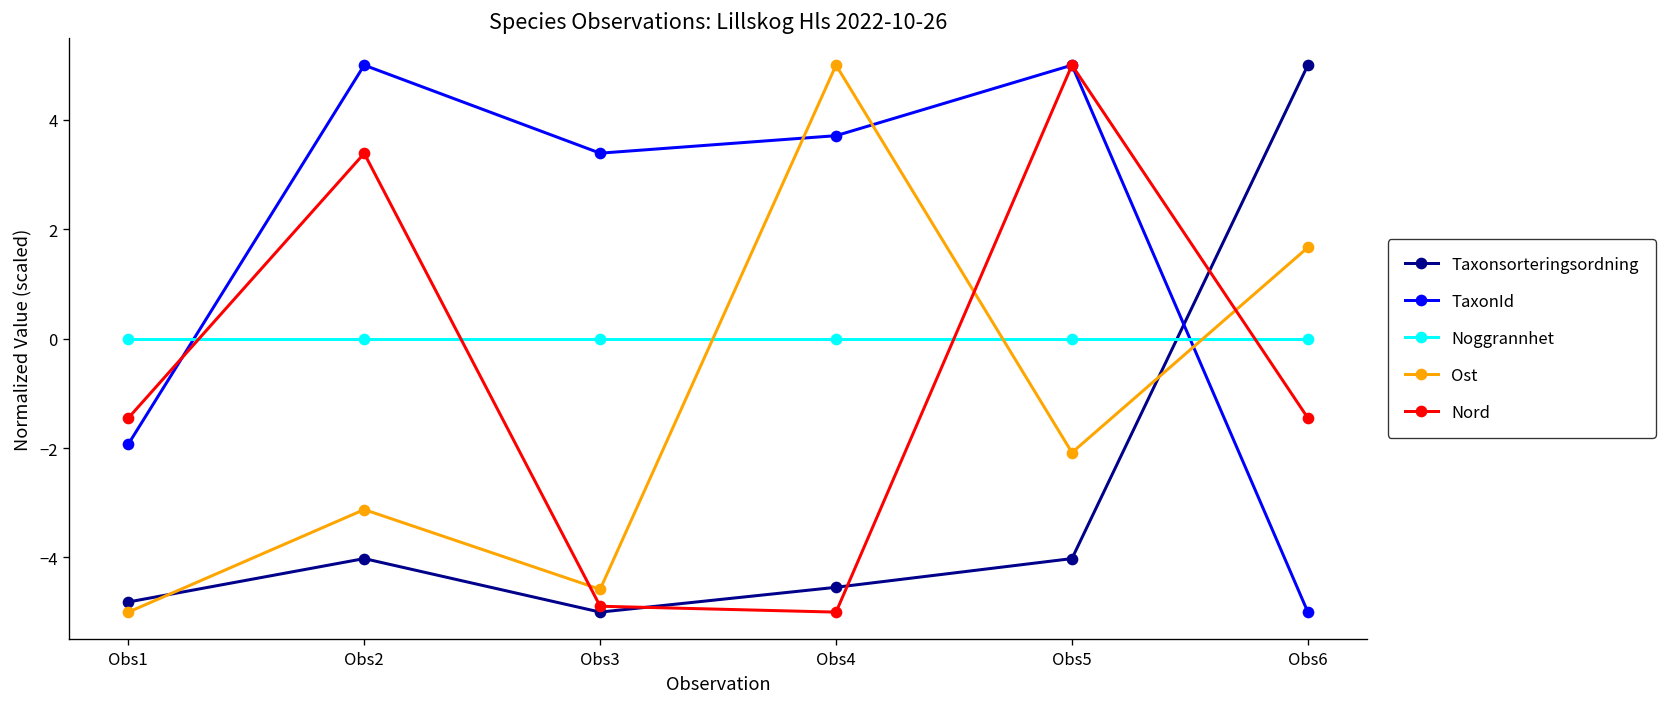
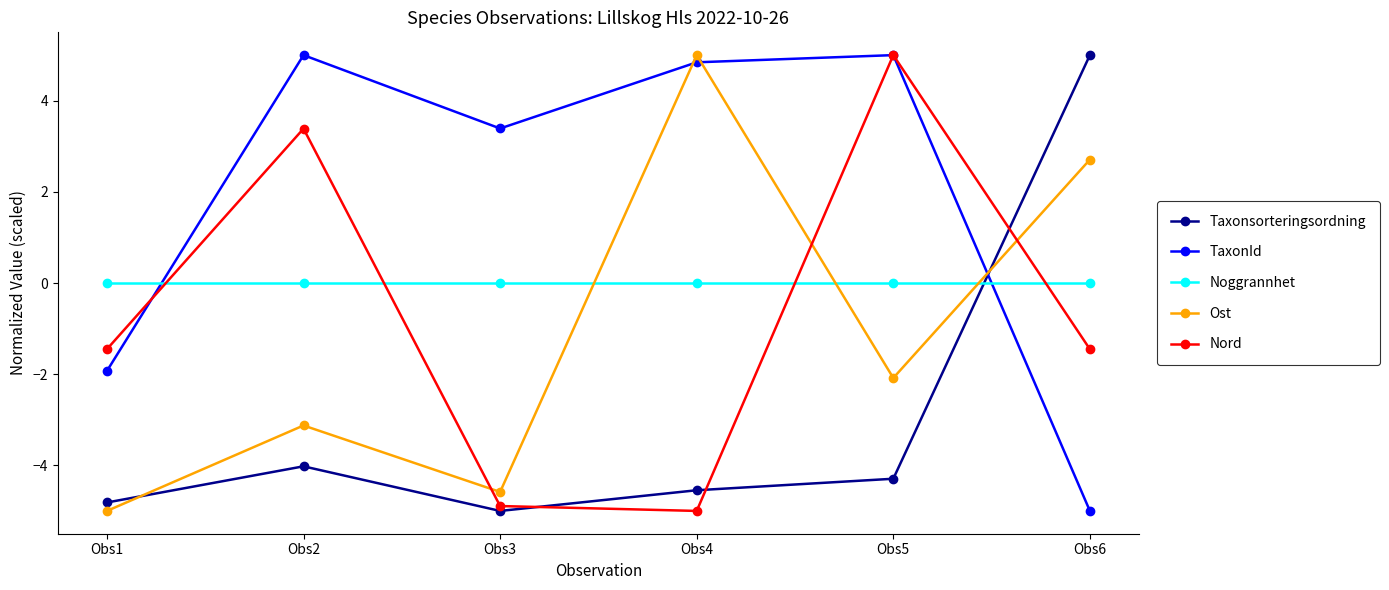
  {
    "Taxonsorteringsordning": {
      "Obs1": -4.8,
      "Obs2": -4.0,
      "Obs3": -5.0,
      "Obs4": -4.5,
-     "Obs5": -4.0,
+     "Obs5": -4.3,
      "Obs6": 5.0
    },
    "TaxonId": {
      "Obs1": -1.9,
      "Obs2": 5.0,
      "Obs3": 3.4,
-     "Obs4": 3.7,
+     "Obs4": 4.8,
      "Obs6": -5.0
    },
    "Noggrannhet": {
      "Obs1": 0.0,
      "Obs2": 0.0,
      "Obs3": 0.0,
      "Obs4": 0.0,
      "Obs5": 0.0,
      "Obs6": 0.0
    },
    "Ost": {
      "Obs1": -5.0,
      "Obs2": -3.1,
      "Obs3": -4.6,
      "Obs4": 5.0,
      "Obs5": -2.1,
-     "Obs6": 1.7
+     "Obs6": 2.7
    },
    "Nord": {
      "Obs1": -1.5,
      "Obs2": 3.4,
      "Obs3": -4.9,
      "Obs4": -5.0,
      "Obs6": -1.5
    }
  }
